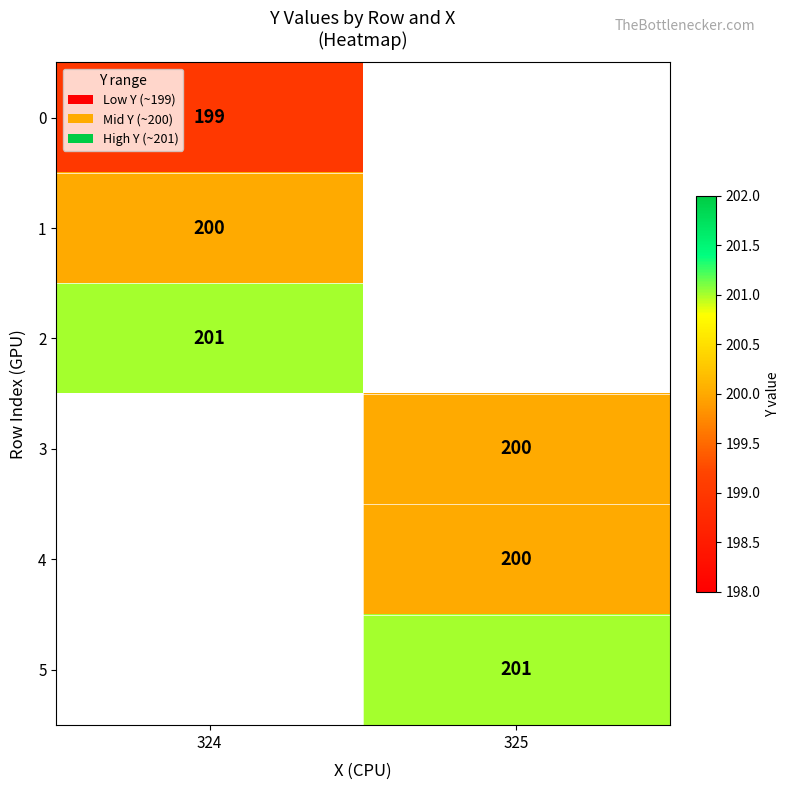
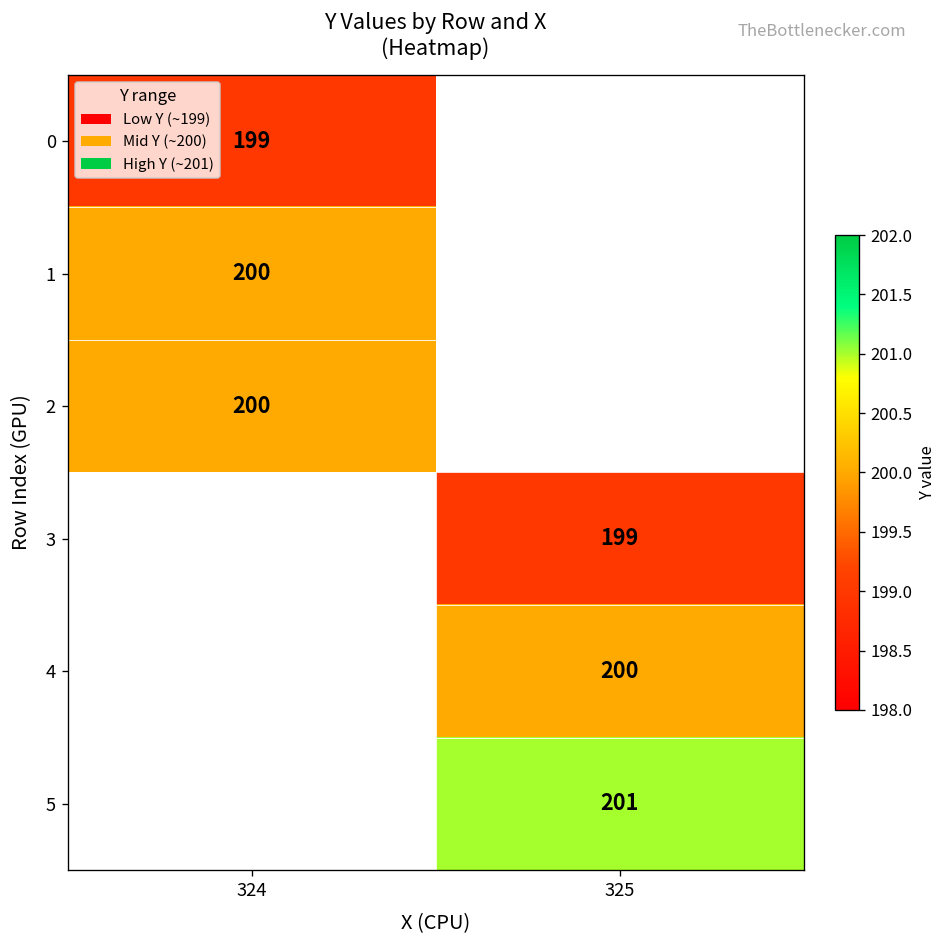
  {
    "0": {
      "324": 199
    },
    "1": {
      "324": 200
    },
    "2": {
-     "324": 201
+     "324": 200
    },
    "3": {
-     "325": 200
+     "325": 199
    },
    "4": {
      "325": 200
    },
    "5": {
      "325": 201
    }
  }
